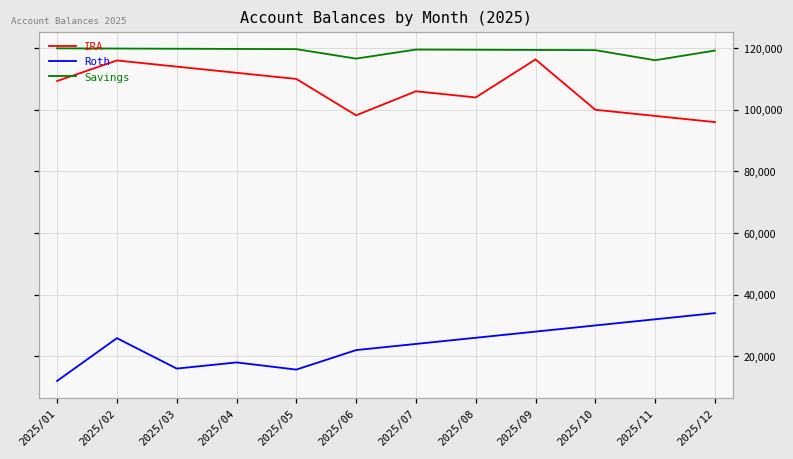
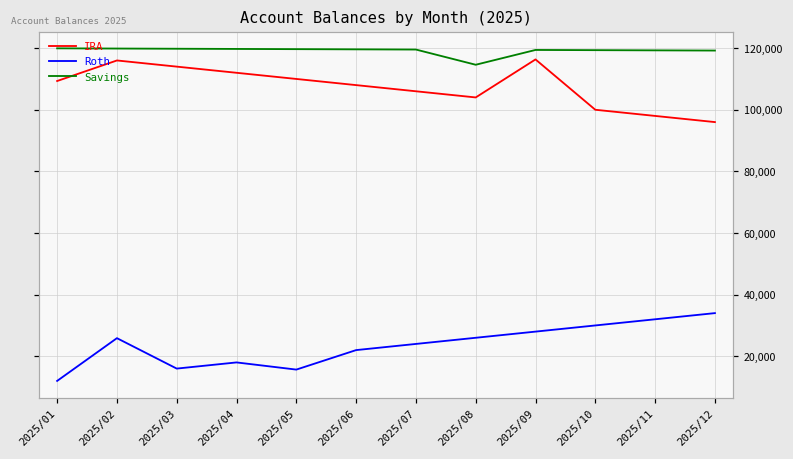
  {
    "IRA": {
      "2025/01": "109,000",
      "2025/02": "116,000",
      "2025/03": "114,000",
      "2025/04": "112,000",
      "2025/05": "110,000",
-     "2025/06": "98,000",
+     "2025/06": "108,000",
      "2025/07": "106,000",
      "2025/08": "104,000",
      "2025/09": "116,000",
      "2025/10": "100,000",
      "2025/11": "98,000",
      "2025/12": "96,000"
    },
    "Roth": {
      "2025/01": "12,000",
      "2025/02": "26,000",
      "2025/03": "16,000",
      "2025/04": "18,000",
      "2025/05": "16,000",
      "2025/06": "22,000",
      "2025/07": "24,000",
      "2025/08": "26,000",
      "2025/09": "28,000",
      "2025/10": "30,000",
      "2025/11": "32,000",
      "2025/12": "34,000"
    },
    "Savings": {
      "2025/01": "120,000",
      "2025/02": "120,000",
      "2025/03": "120,000",
      "2025/04": "120,000",
      "2025/05": "120,000",
-     "2025/06": "117,000",
+     "2025/06": "120,000",
      "2025/07": "120,000",
-     "2025/08": "119,000",
+     "2025/08": "115,000",
      "2025/09": "119,000",
      "2025/10": "119,000",
-     "2025/11": "116,000",
+     "2025/11": "119,000",
      "2025/12": "119,000"
    }
  }
